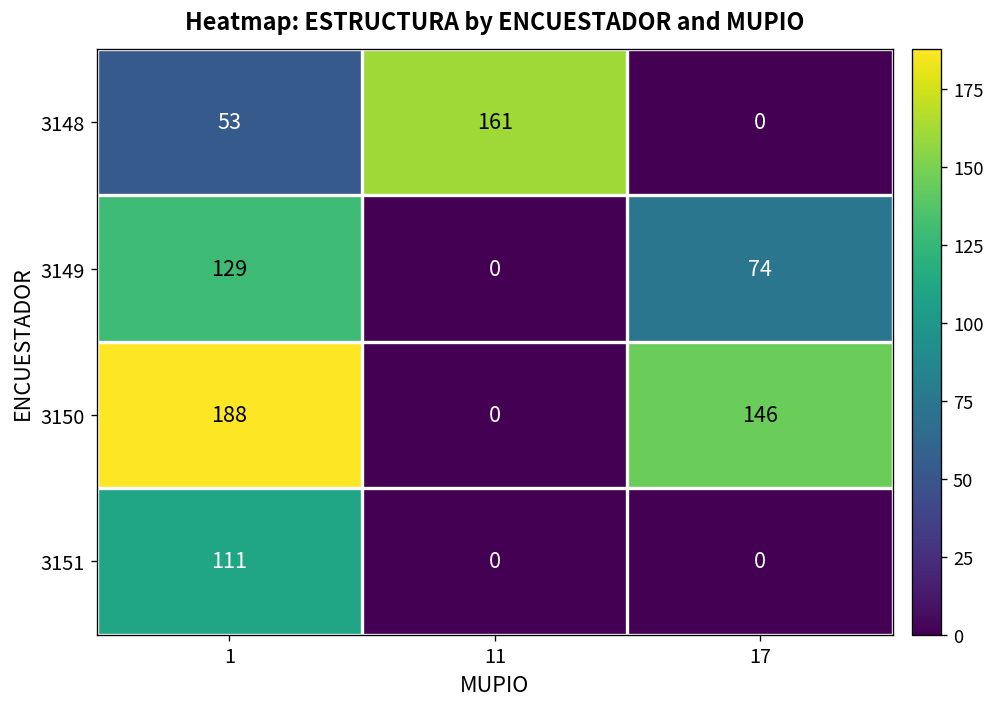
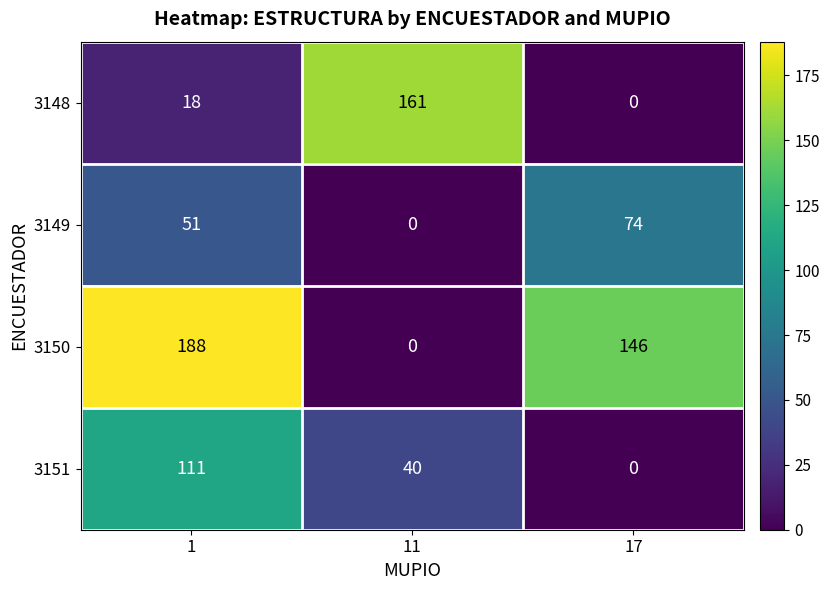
  {
    "3148": {
-     "1": 53,
+     "1": 18,
      "11": 161,
      "17": 0
    },
    "3149": {
-     "1": 129,
+     "1": 51,
      "11": 0,
      "17": 74
    },
    "3150": {
      "1": 188,
      "11": 0,
      "17": 146
    },
    "3151": {
      "1": 111,
-     "11": 0,
+     "11": 40,
      "17": 0
    }
  }
